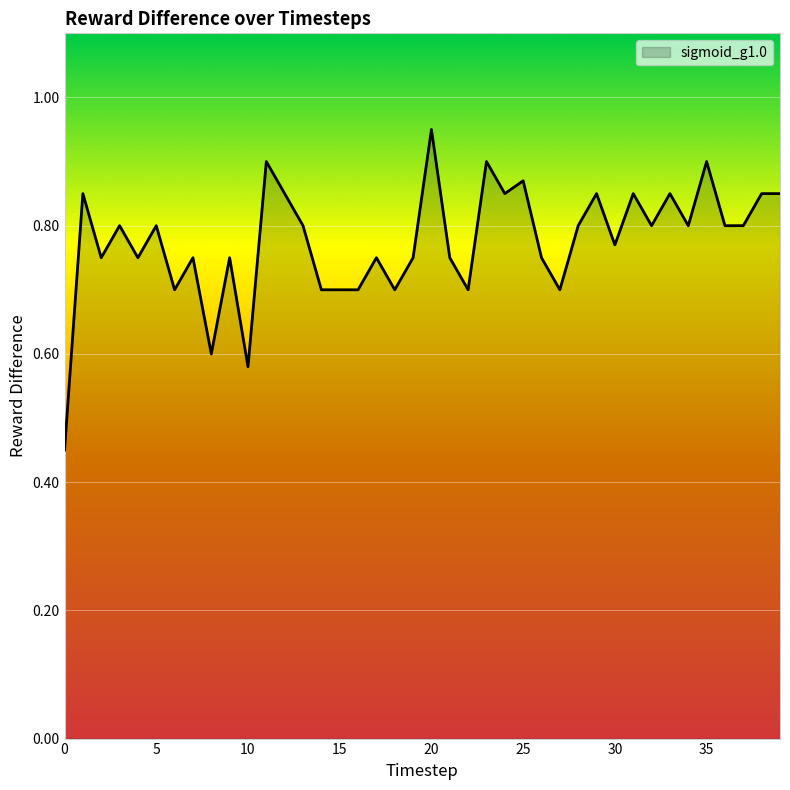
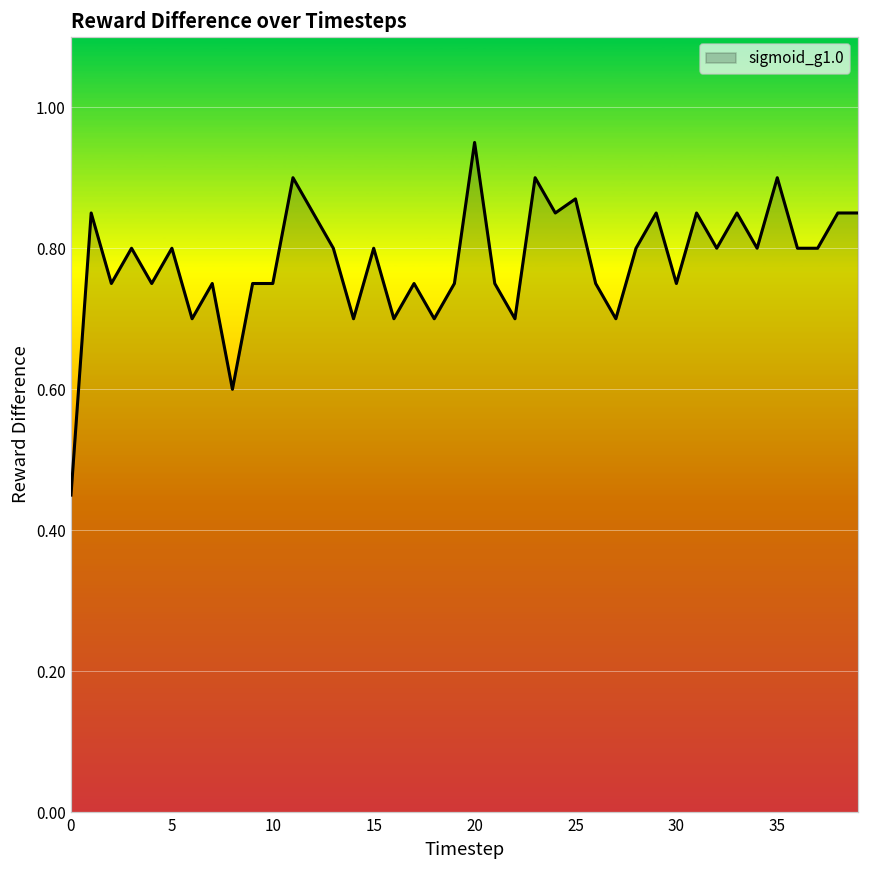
  {
    "0": 0.45,
    "5": 0.80,
-   "10": 0.58,
-   "15": 0.7,
+   "10": 0.75,
+   "15": 0.8,
    "20": 0.95,
    "25": 0.87,
-   "30": 0.77,
+   "30": 0.75,
    "35": 0.90
  }
